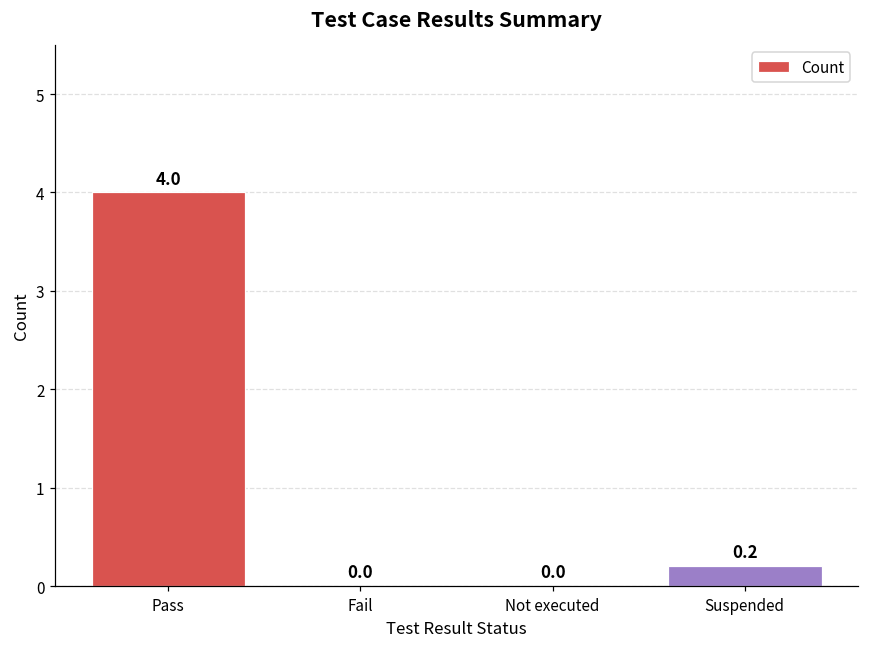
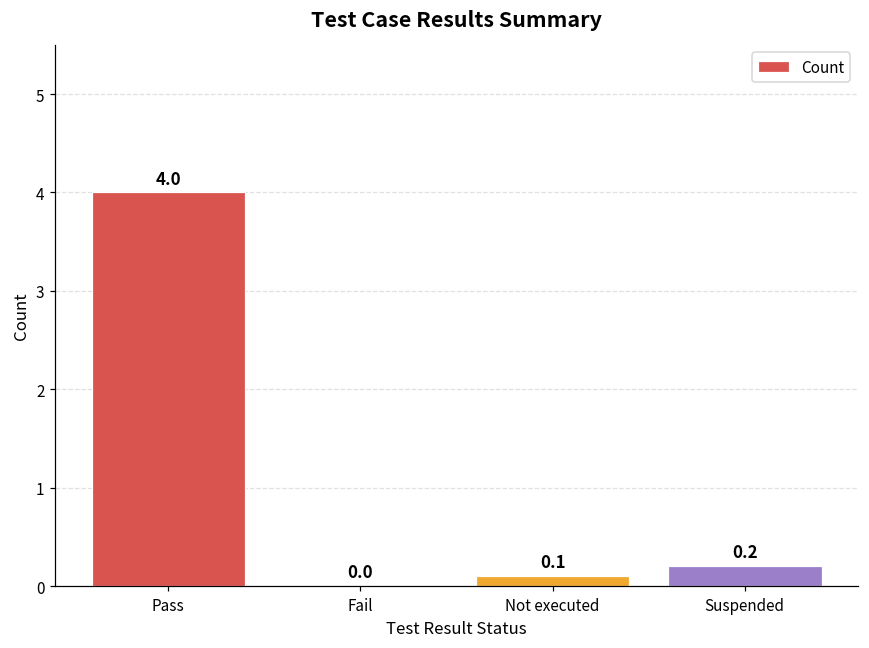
  {
    "Pass": 4.0,
    "Fail": 0.0,
-   "Not executed": 0.0,
+   "Not executed": 0.1,
    "Suspended": 0.2
  }
